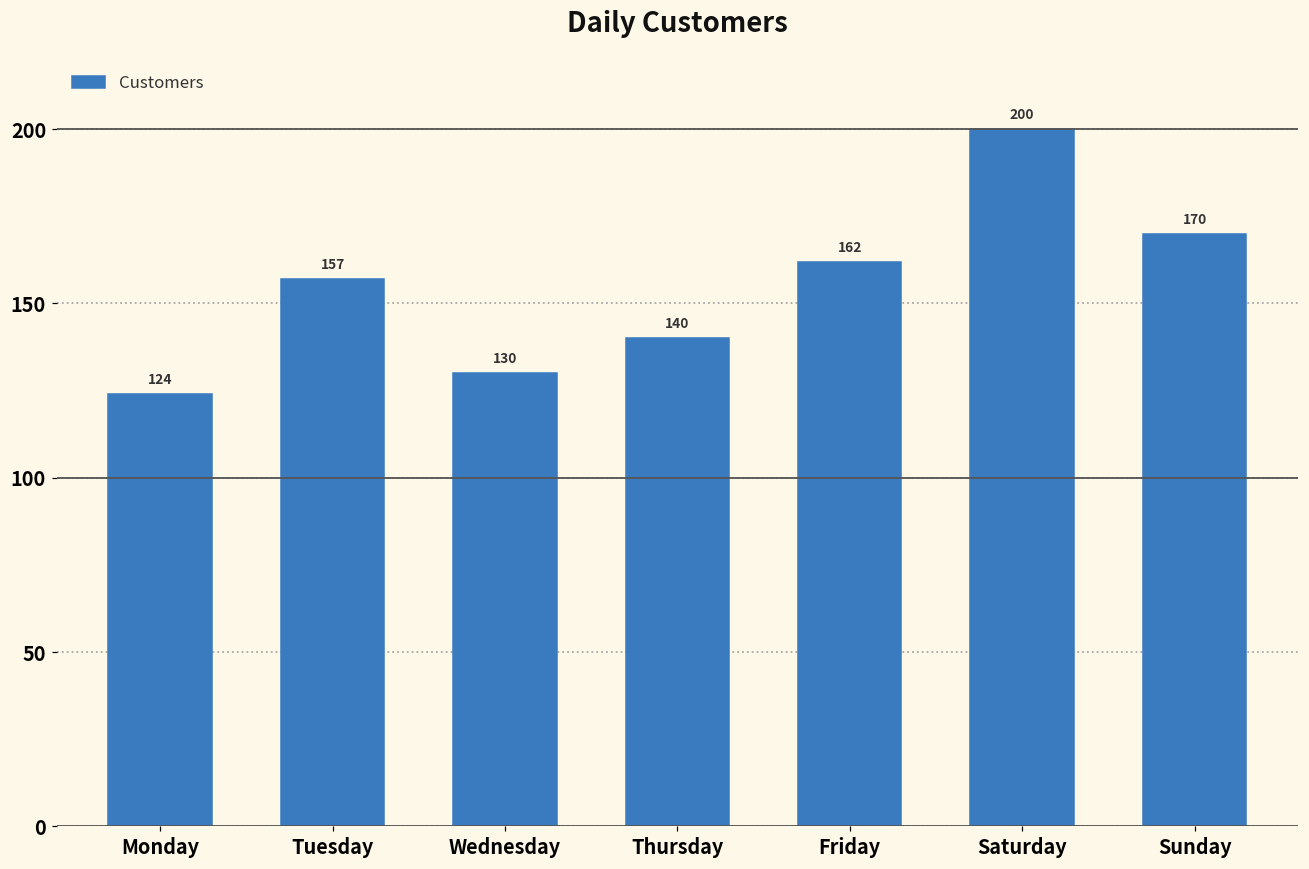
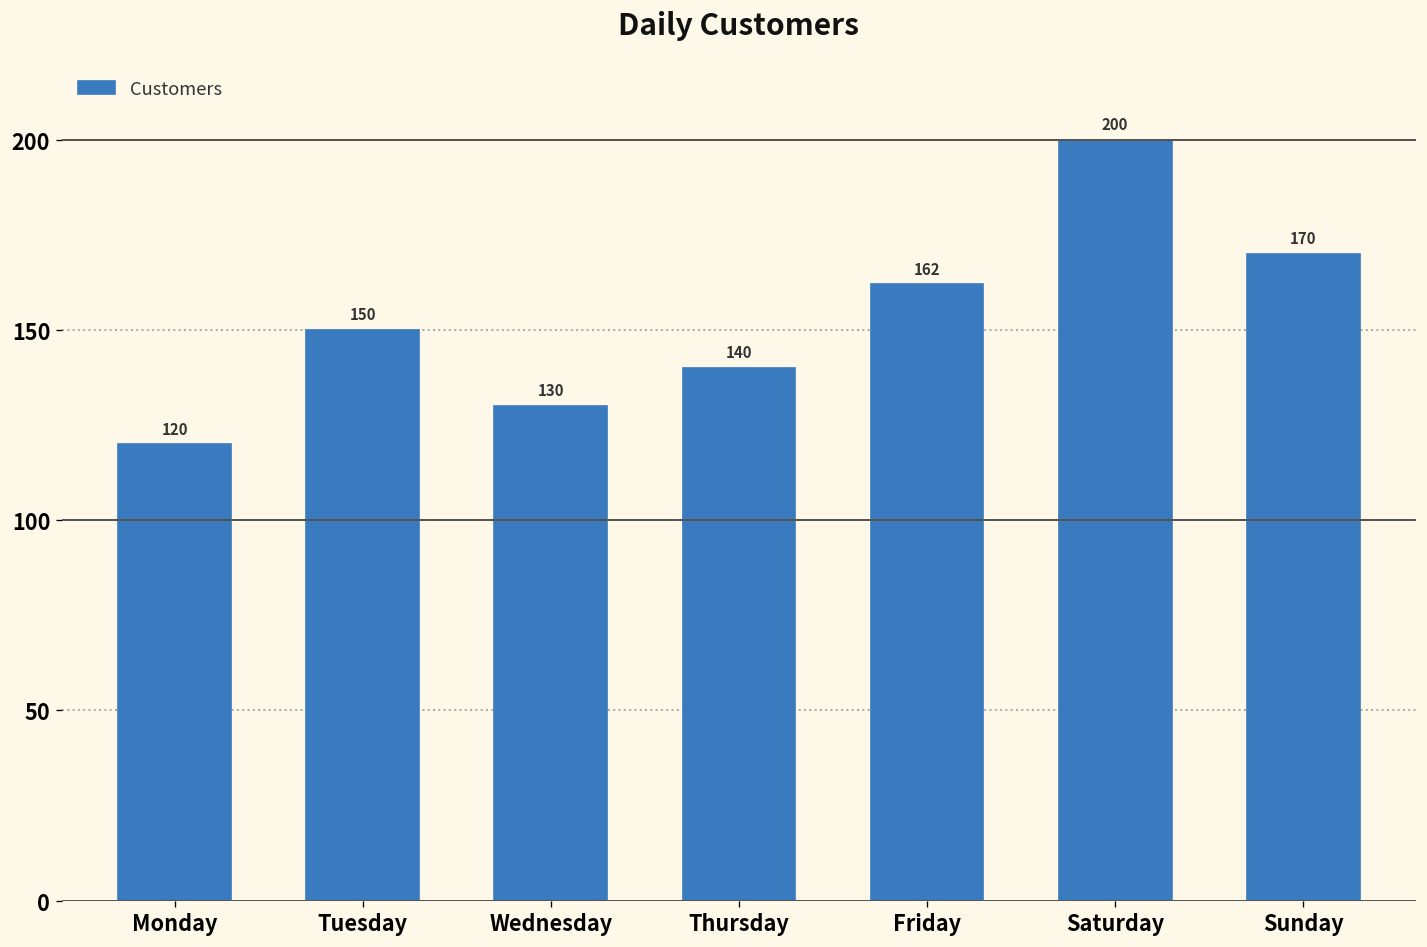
  {
-   "Monday": 124,
-   "Tuesday": 157,
+   "Monday": 120,
+   "Tuesday": 150,
    "Wednesday": 130,
    "Thursday": 140,
    "Friday": 162,
    "Saturday": 200,
    "Sunday": 170
  }
